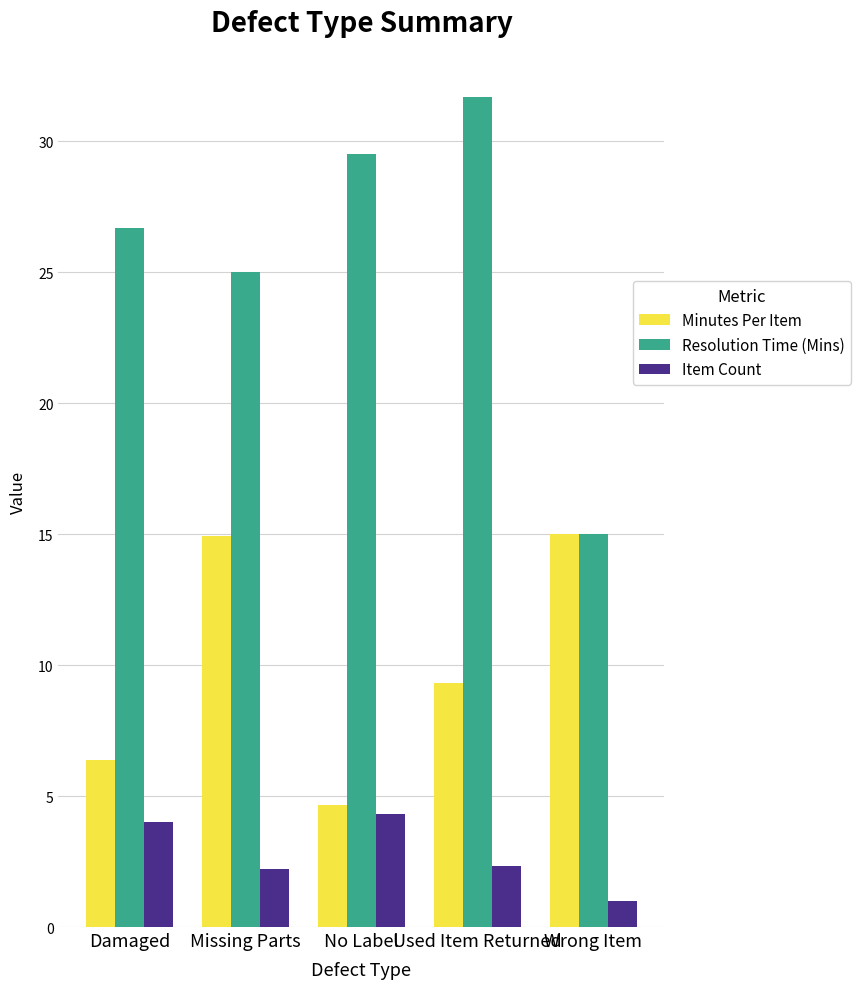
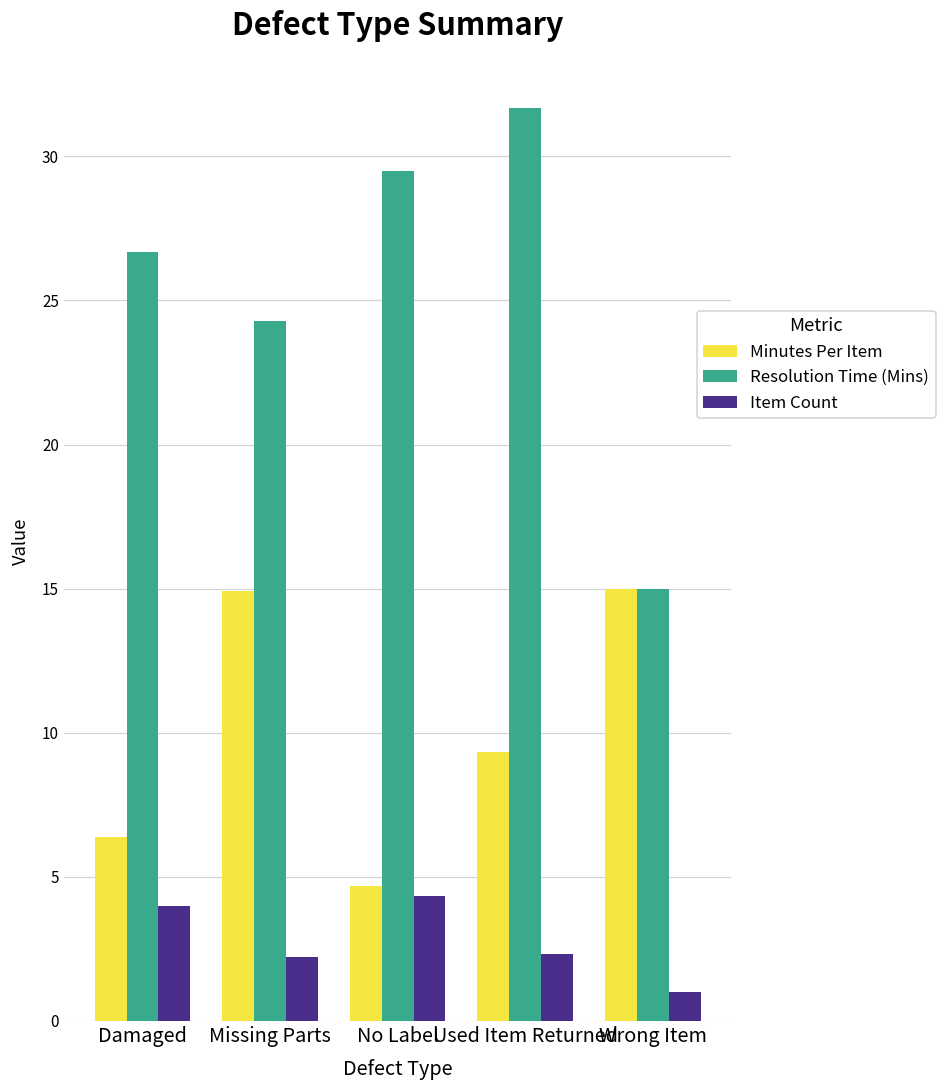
  {
    "Resolution Time (Mins)": {
      "Damaged": 26.7,
-     "Missing Parts": 25.0,
+     "Missing Parts": 24.3,
      "No Label": 29.5,
      "Used Item Returned": 31.7
    }
  }
